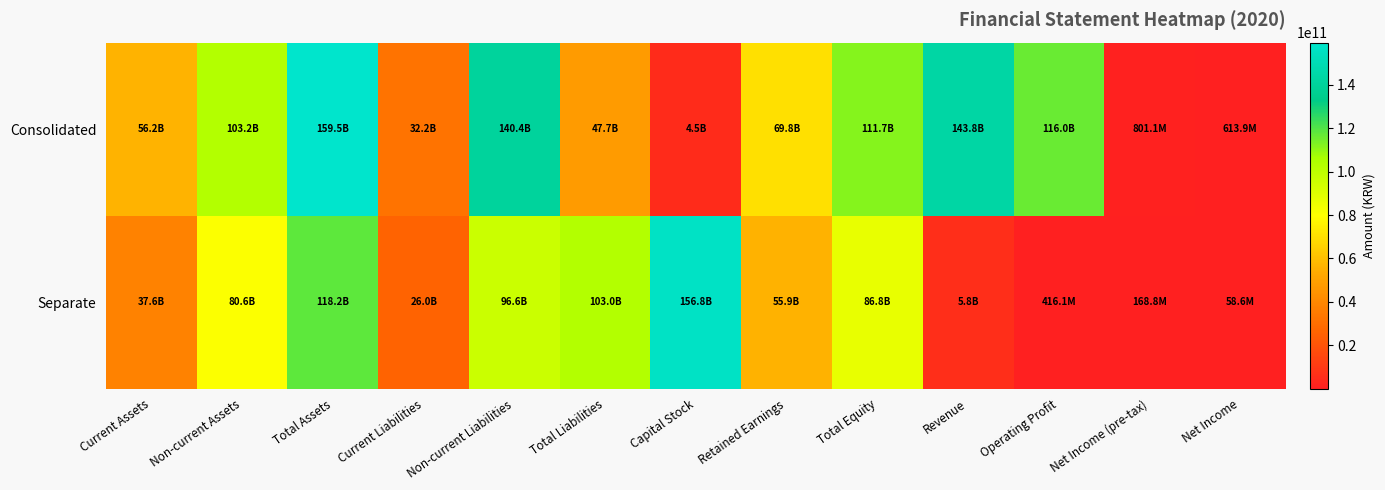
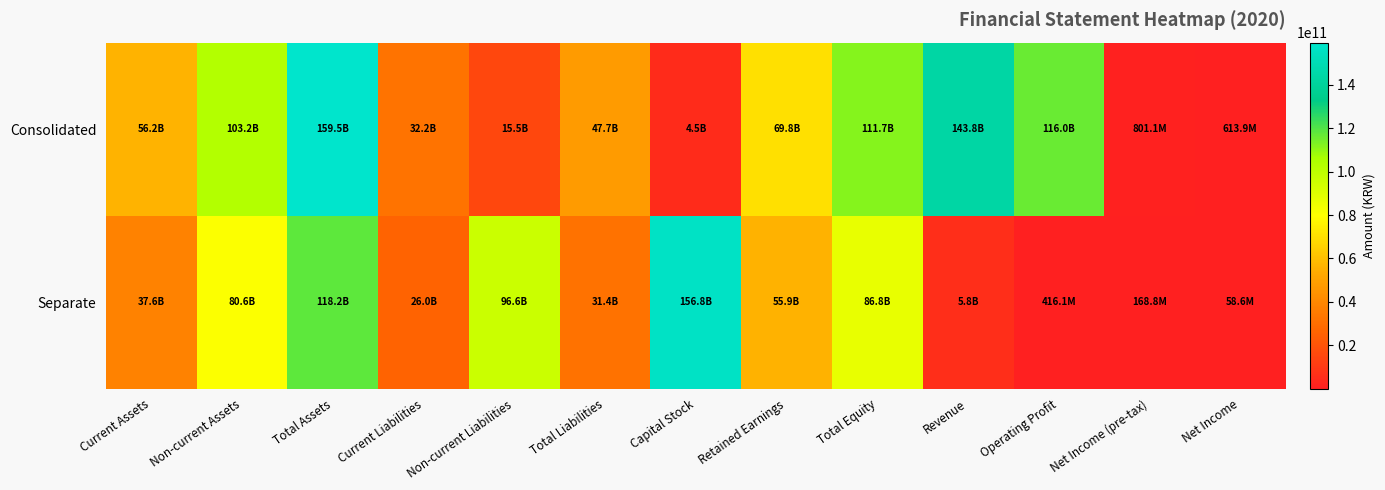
  {
    "Consolidated": {
      "Current Assets": "56.2B",
      "Non-current Assets": "103.2B",
      "Total Assets": "159.5B",
      "Current Liabilities": "32.2B",
-     "Non-current Liabilities": "140.4B",
+     "Non-current Liabilities": "15.5B",
      "Total Liabilities": "47.7B",
      "Capital Stock": "4.5B",
      "Retained Earnings": "69.8B",
      "Total Equity": "111.7B",
      "Revenue": "143.8B",
      "Operating Profit": "116.0B",
      "Net Income (pre-tax)": "801.1M",
      "Net Income": "613.9M"
    },
    "Separate": {
      "Current Assets": "37.6B",
      "Non-current Assets": "80.6B",
      "Total Assets": "118.2B",
      "Current Liabilities": "26.0B",
      "Non-current Liabilities": "96.6B",
-     "Total Liabilities": "103.0B",
+     "Total Liabilities": "31.4B",
      "Capital Stock": "156.8B",
      "Retained Earnings": "55.9B",
      "Total Equity": "86.8B",
      "Revenue": "5.8B",
      "Operating Profit": "416.1M",
      "Net Income (pre-tax)": "168.8M",
      "Net Income": "58.6M"
    }
  }
